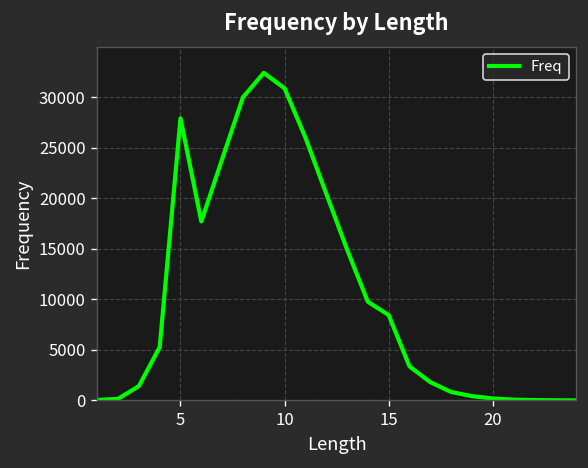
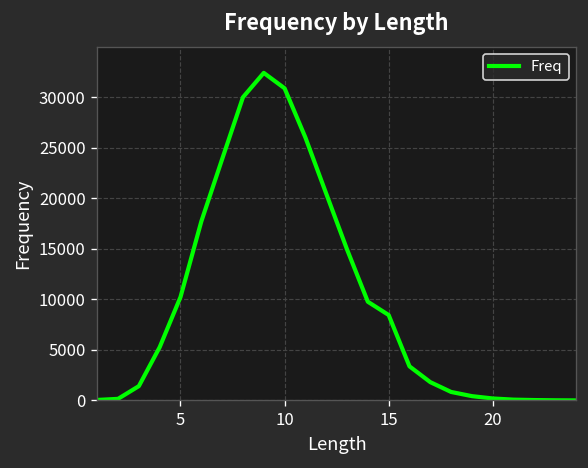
  {
-   "5": 28000,
+   "5": 10000,
    "10": 31000,
    "15": 8000,
    "20": 0
  }
